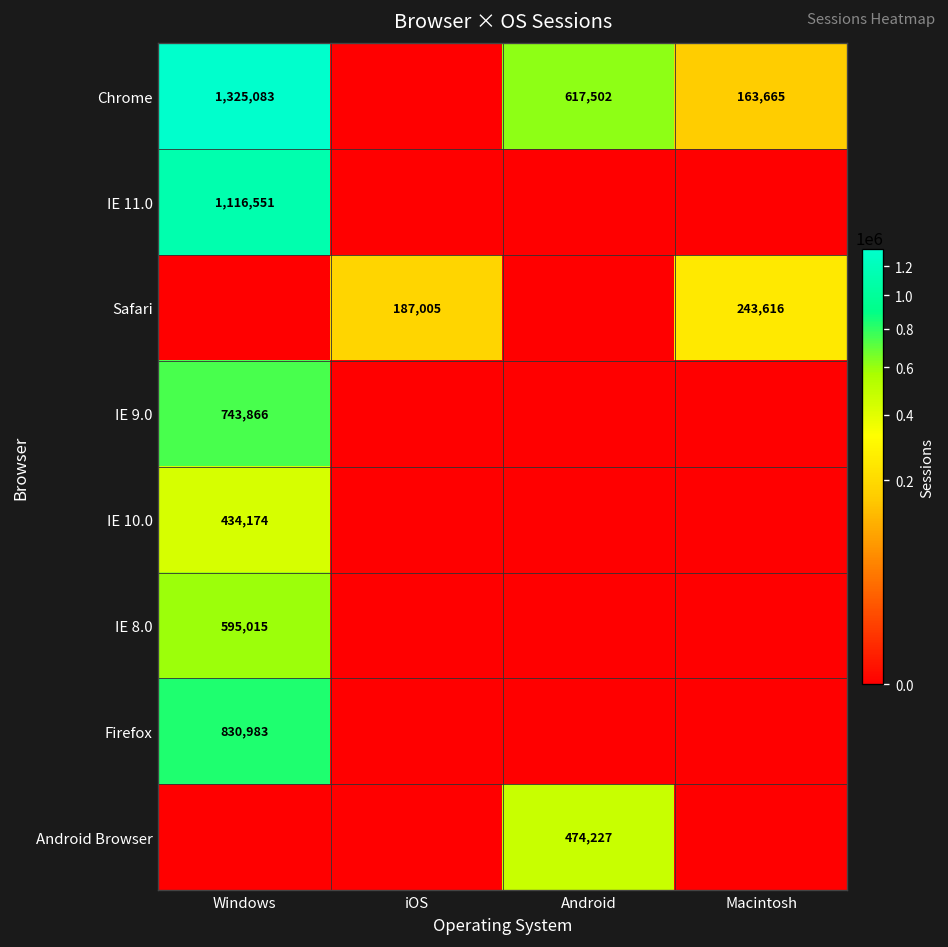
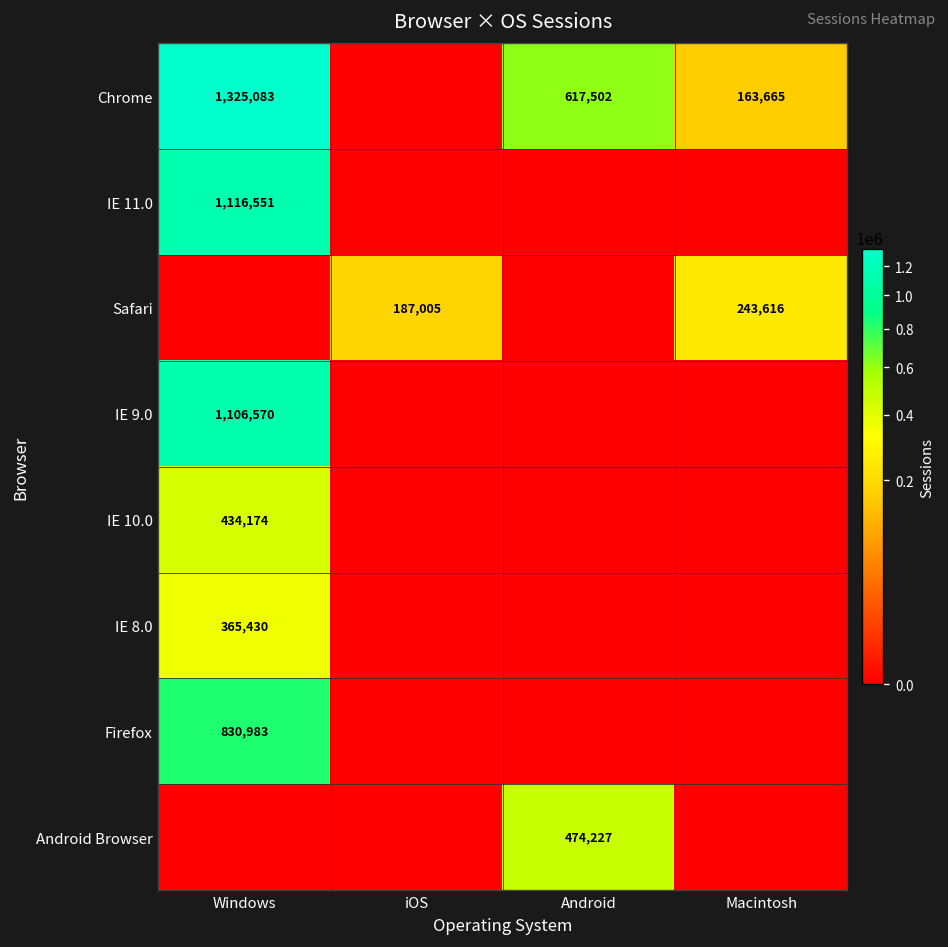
  {
    "Chrome": {
      "Windows": "1,325,083",
      "Android": "617,502",
      "Macintosh": "163,665"
    },
    "IE 11.0": {
      "Windows": "1,116,551"
    },
    "Safari": {
      "iOS": "187,005",
      "Macintosh": "243,616"
    },
    "IE 9.0": {
-     "Windows": "743,866"
+     "Windows": "1,106,570"
    },
    "IE 10.0": {
      "Windows": "434,174"
    },
    "IE 8.0": {
-     "Windows": "595,015"
+     "Windows": "365,430"
    },
    "Firefox": {
      "Windows": "830,983"
    },
    "Android Browser": {
      "Android": "474,227"
    }
  }
